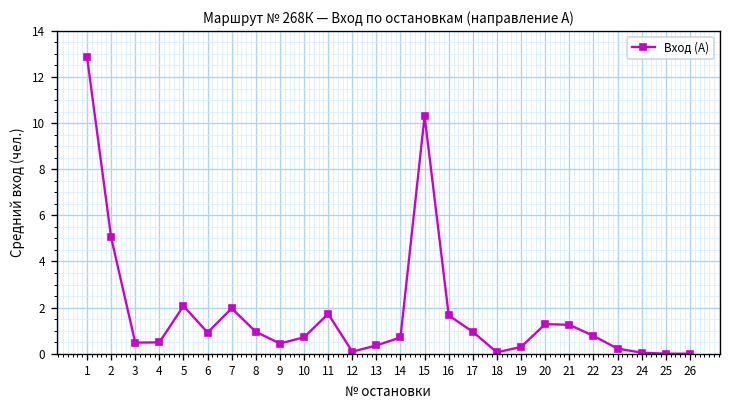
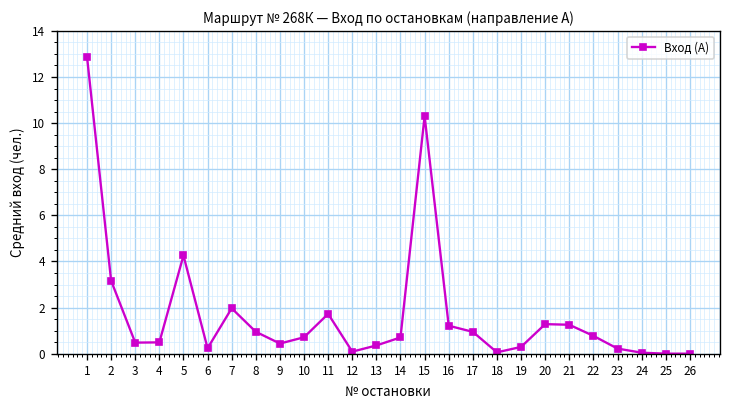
  {
    "1": 12.9,
-   "2": 5.0,
+   "2": 3.2,
    "3": 0.5,
    "4": 0.5,
-   "5": 2.1,
-   "6": 0.9,
+   "5": 4.3,
+   "6": 0.2,
    "7": 2.0,
    "8": 0.9,
    "9": 0.4,
    "10": 0.7,
    "11": 1.7,
    "12": 0.1,
    "13": 0.4,
    "14": 0.7,
    "15": 10.3,
-   "16": 1.7,
+   "16": 1.2,
    "17": 0.9,
    "18": 0.1,
    "19": 0.3,
    "20": 1.3,
    "21": 1.3,
    "22": 0.8,
    "23": 0.2,
    "24": 0.0,
    "25": 0.0,
    "26": 0.0
  }
